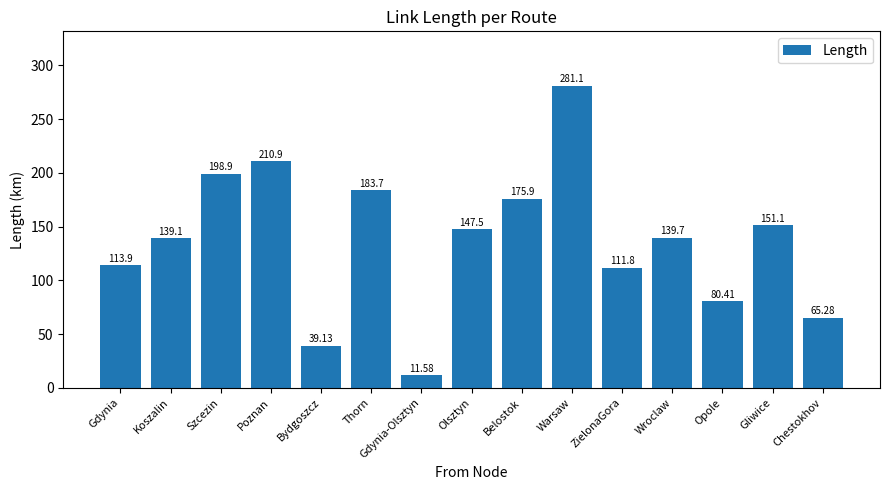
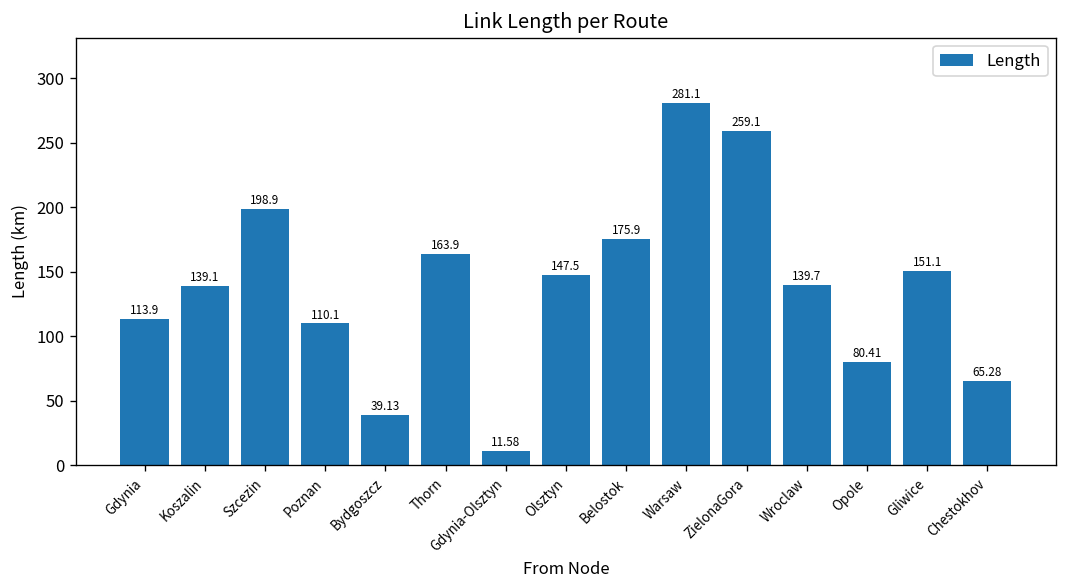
  {
    "Gdynia": 113.9,
    "Koszalin": 139.1,
    "Szcezin": 198.9,
-   "Poznan": 210.9,
+   "Poznan": 110.1,
    "Bydgoszcz": 39.13,
-   "Thorn": 183.7,
+   "Thorn": 163.9,
    "Gdynia-Olsztyn": 11.58,
    "Olsztyn": 147.5,
    "Belostok": 175.9,
    "Warsaw": 281.1,
-   "ZielonaGora": 111.8,
+   "ZielonaGora": 259.1,
    "Wroclaw": 139.7,
    "Opole": 80.41,
    "Gliwice": 151.1,
    "Chestokhov": 65.28
  }
